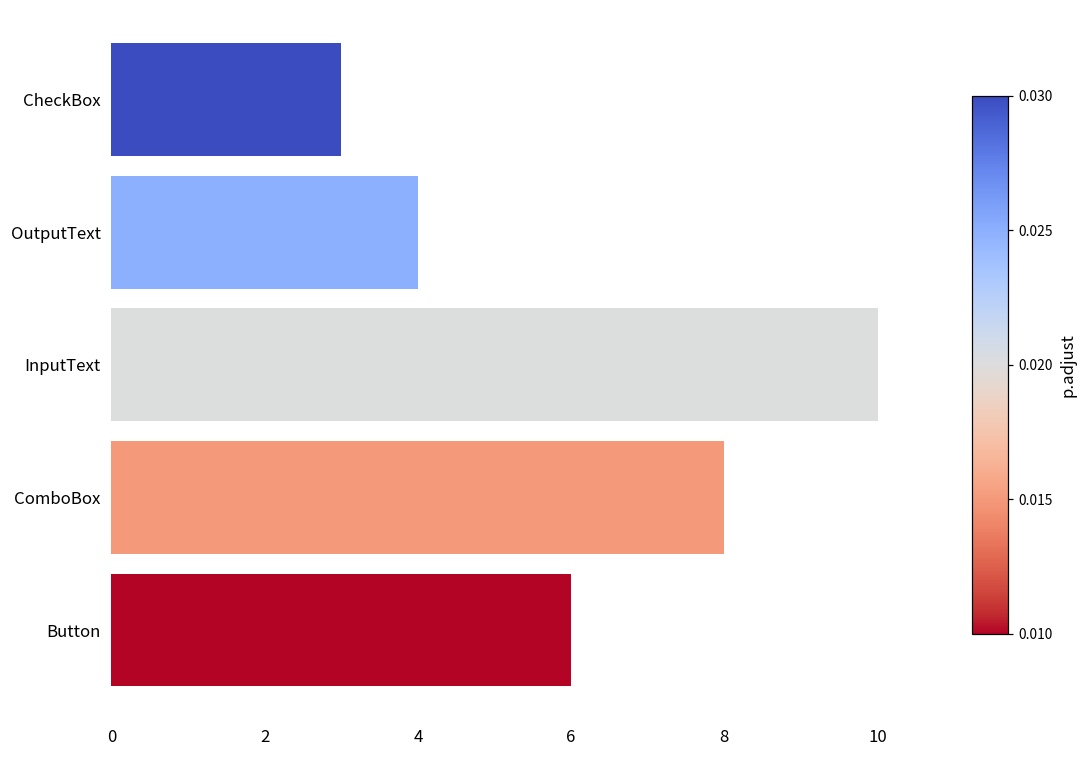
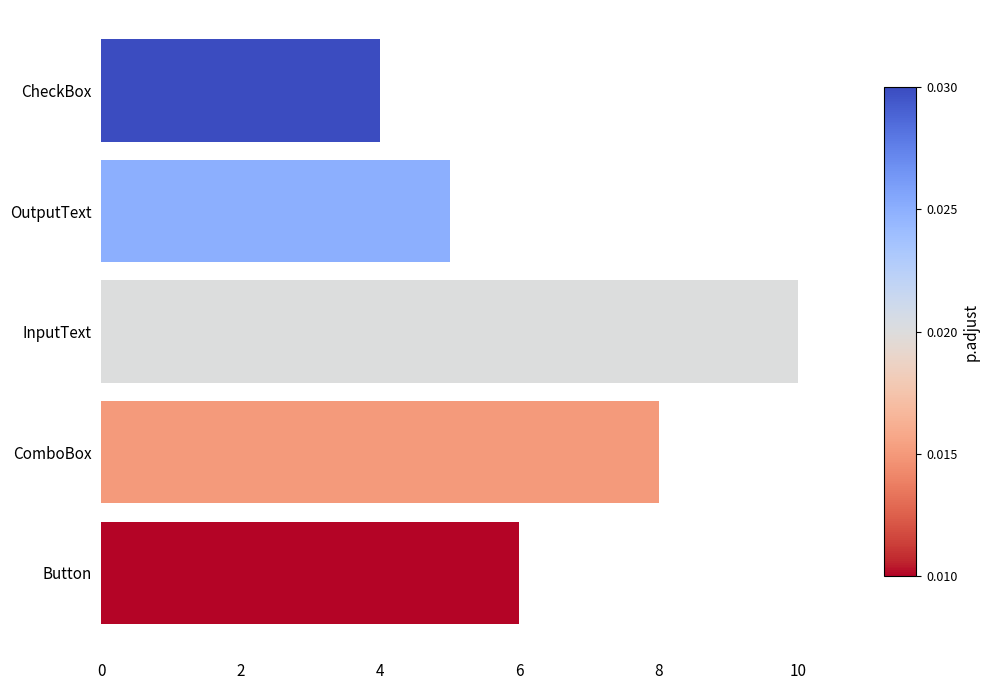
  {
-   "CheckBox": 3,
-   "OutputText": 4,
+   "CheckBox": 4,
+   "OutputText": 5,
    "InputText": 10,
    "ComboBox": 8,
    "Button": 6
  }
